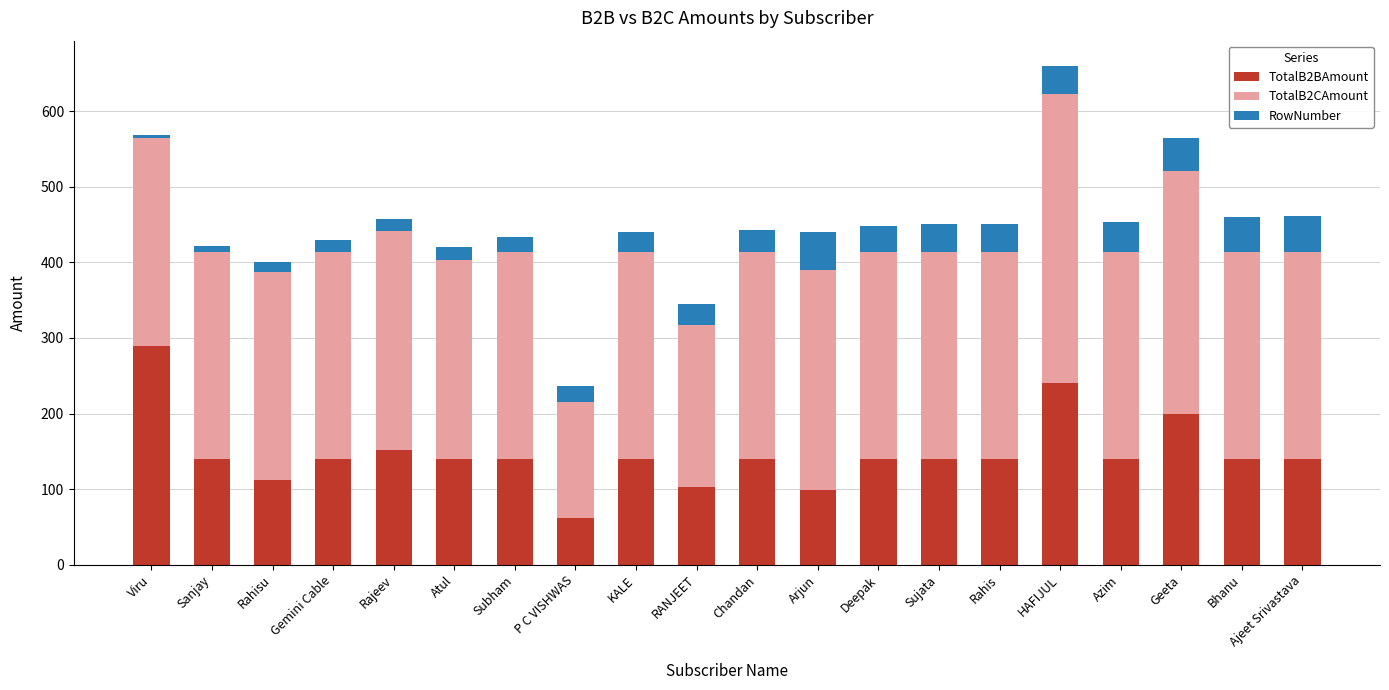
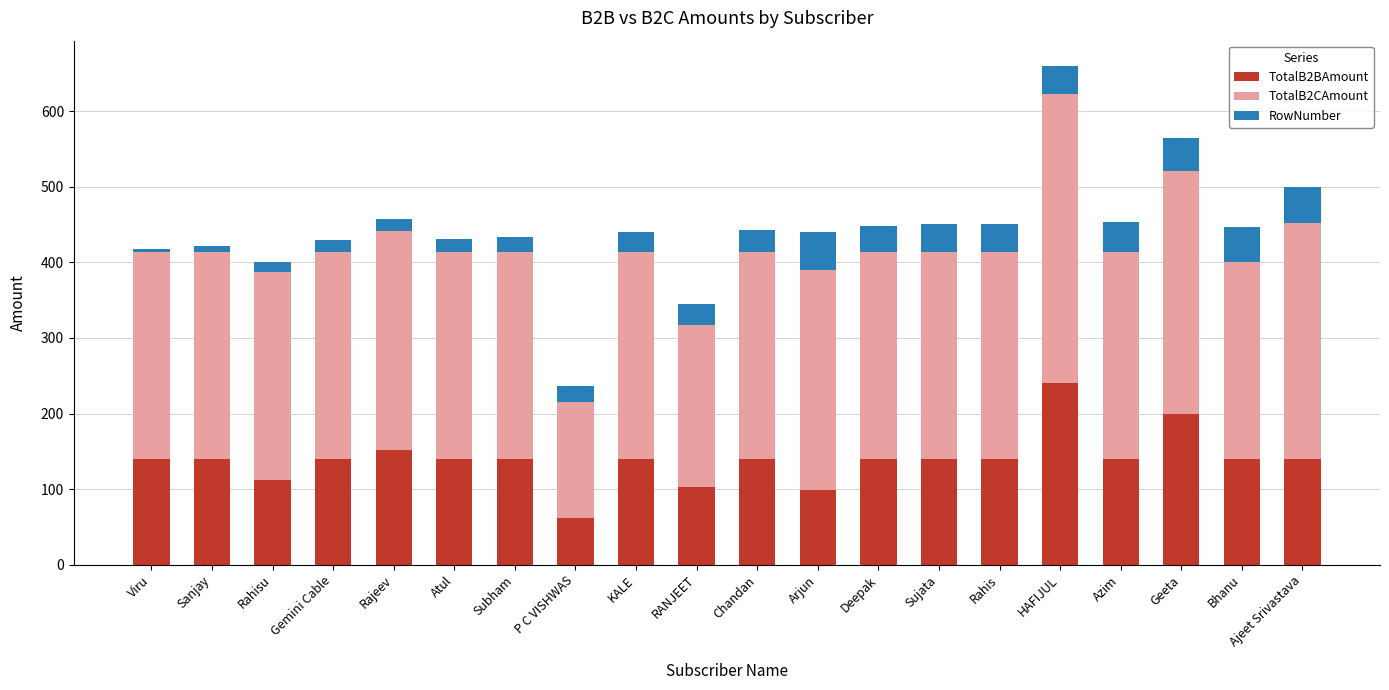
  {
    "TotalB2BAmount": {
-     "Viru": 290,
+     "Viru": 140,
      "Sanjay": 140,
      "Rahisu": 110,
      "Gemini Cable": 140,
      "Rajeev": 150,
      "Atul": 140,
      "Subham": 140,
      "P C VISHWAS": 60,
      "KALE": 140,
      "RANJEET": 100,
      "Chandan": 140,
      "Arjun": 100,
      "Deepak": 140,
      "Sujata": 140,
      "Rahis": 140,
      "HAFIJUL": 240,
      "Azim": 140,
      "Geeta": 200,
      "Bhanu": 140,
      "Ajeet Srivastava": 140
    },
    "TotalB2CAmount": {
      "Viru": 270,
      "Sanjay": 270,
      "Rahisu": 270,
      "Gemini Cable": 270,
      "Rajeev": 290,
-     "Atul": 260,
+     "Atul": 270,
      "Subham": 270,
      "P C VISHWAS": 150,
      "KALE": 270,
      "RANJEET": 210,
      "Chandan": 270,
      "Arjun": 290,
      "Deepak": 270,
      "Sujata": 270,
      "Rahis": 270,
      "HAFIJUL": 380,
      "Azim": 270,
      "Geeta": 320,
-     "Bhanu": 270,
-     "Ajeet Srivastava": 270
+     "Bhanu": 260,
+     "Ajeet Srivastava": 310
    },
    "RowNumber": {
      "Viru": 0,
      "Sanjay": 10,
      "Rahisu": 10,
      "Gemini Cable": 20,
      "Rajeev": 20,
      "Atul": 20,
      "Subham": 20,
      "P C VISHWAS": 20,
      "KALE": 30,
      "RANJEET": 30,
      "Chandan": 30,
      "Arjun": 50,
      "Deepak": 30,
      "Sujata": 40,
      "Rahis": 40,
      "HAFIJUL": 40,
      "Azim": 40,
      "Geeta": 40,
      "Bhanu": 50,
      "Ajeet Srivastava": 50
    }
  }
